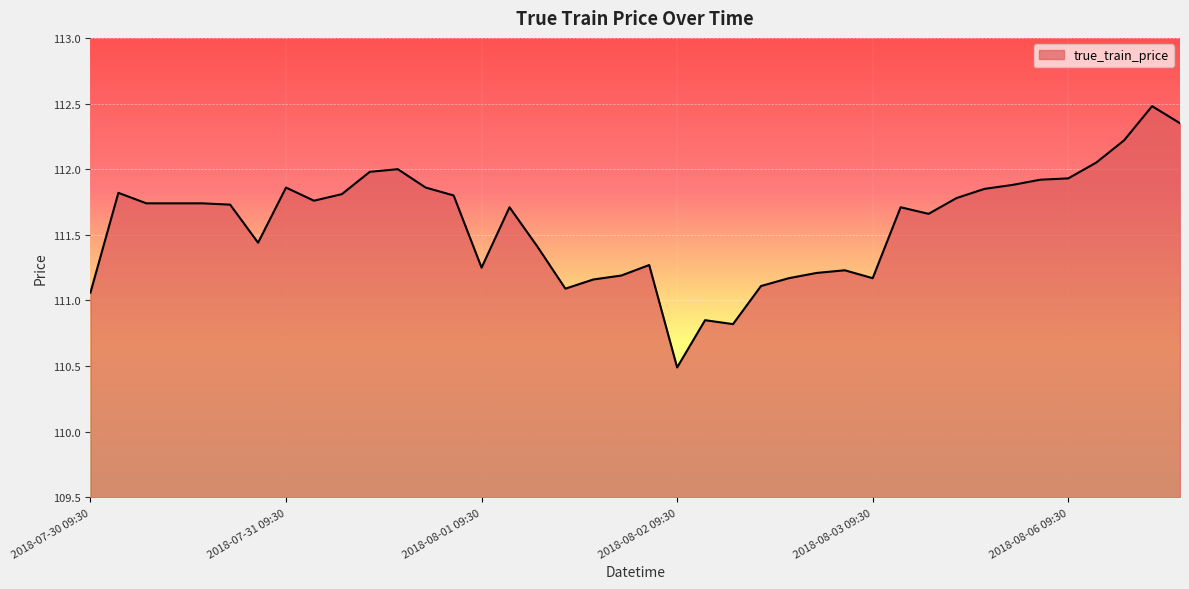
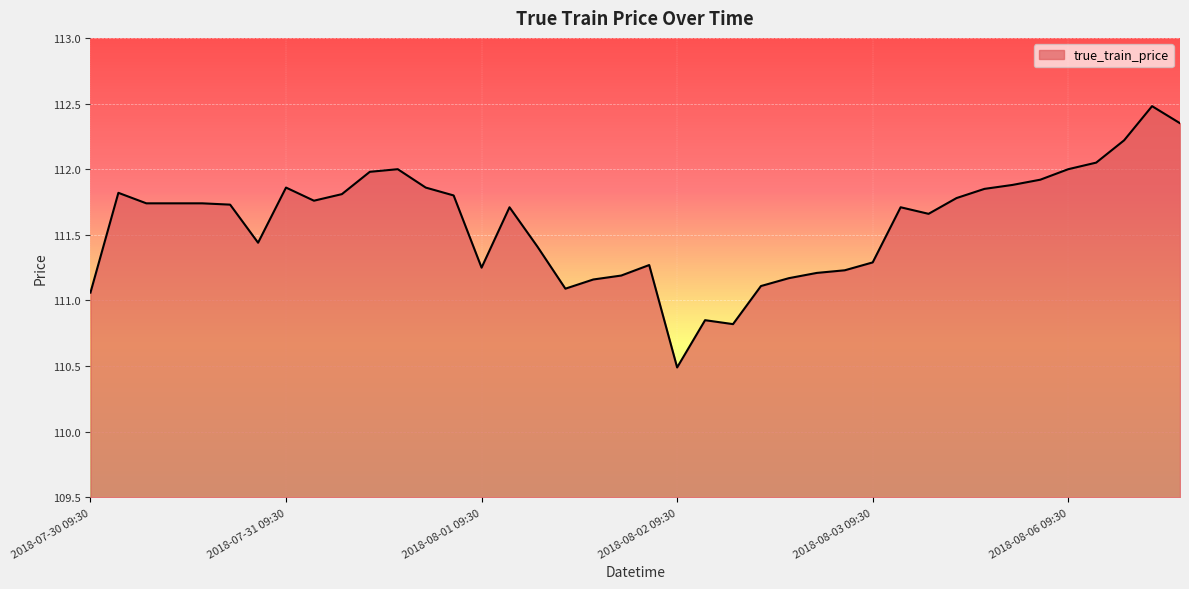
  {
    "2018-07-30 09:30": 111.06,
    "2018-07-31 09:30": 111.86,
    "2018-08-01 09:30": 111.25,
    "2018-08-02 09:30": 110.49,
-   "2018-08-03 09:30": 111.17,
-   "2018-08-06 09:30": 111.93
+   "2018-08-03 09:30": 111.29,
+   "2018-08-06 09:30": 112.00
  }
